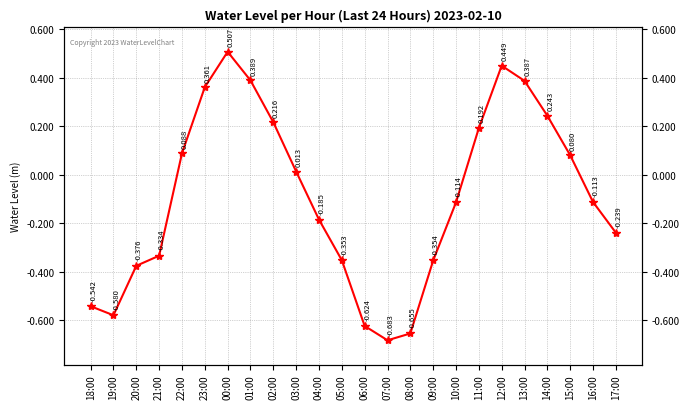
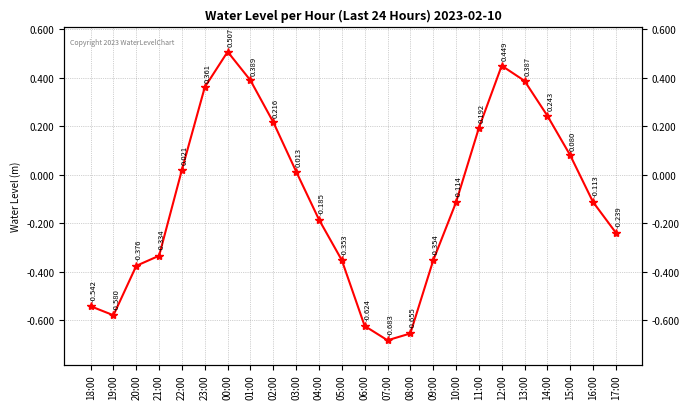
  {
    "18:00": -0.542,
    "19:00": -0.580,
    "20:00": -0.376,
    "21:00": -0.334,
-   "22:00": 0.088,
+   "22:00": 0.021,
    "23:00": 0.361,
    "00:00": 0.507,
    "01:00": 0.389,
    "02:00": 0.216,
    "03:00": 0.013,
    "04:00": -0.185,
    "05:00": -0.353,
    "06:00": -0.624,
    "07:00": -0.683,
    "08:00": -0.655,
    "09:00": -0.354,
    "10:00": -0.114,
    "11:00": 0.192,
    "12:00": 0.449,
    "13:00": 0.387,
    "14:00": 0.243,
    "15:00": 0.080,
    "16:00": -0.113,
    "17:00": -0.239
  }
